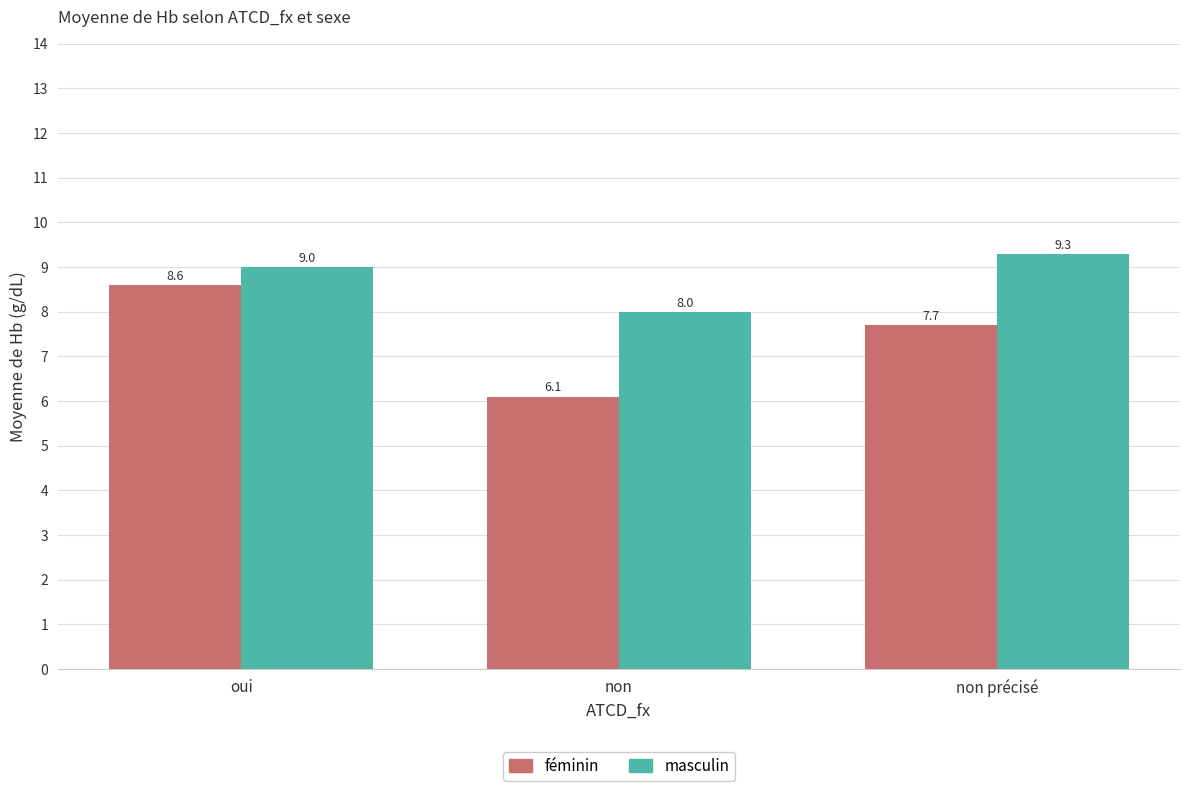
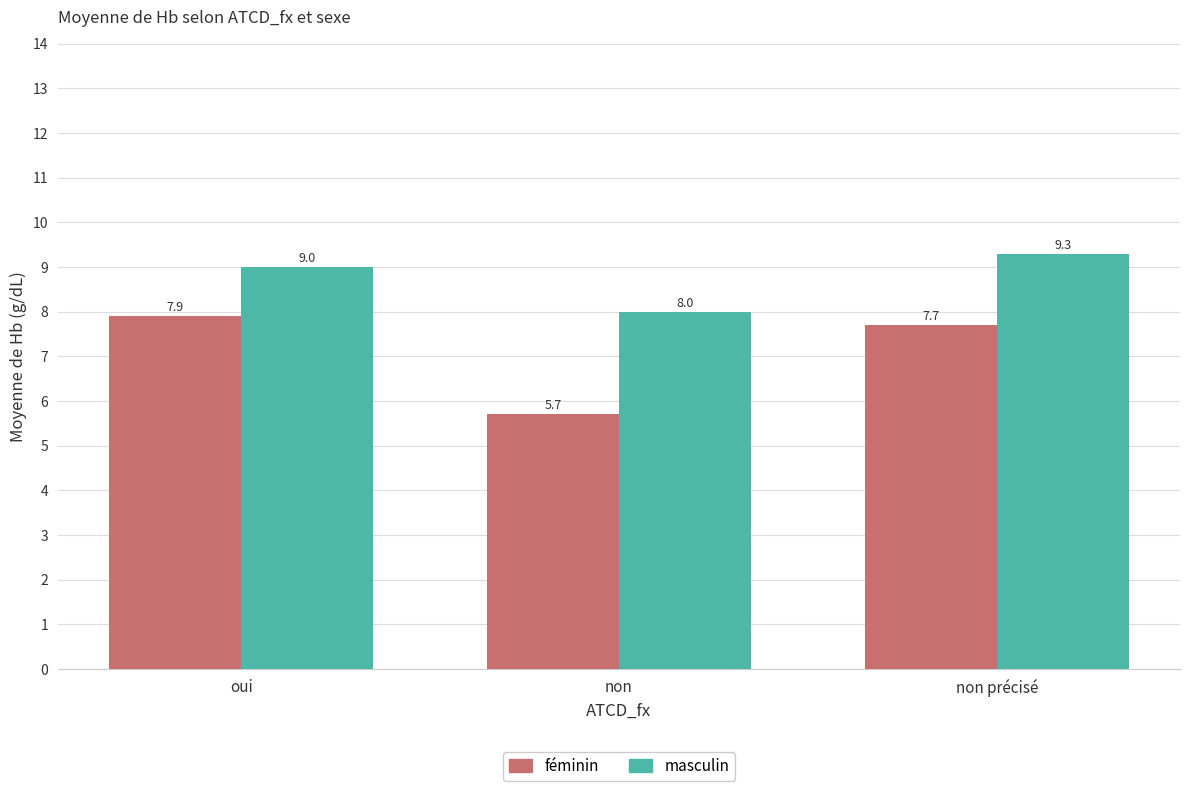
  {
    "féminin": {
-     "oui": 8.6,
-     "non": 6.1,
+     "oui": 7.9,
+     "non": 5.7,
      "non précisé": 7.7
    },
    "masculin": {
      "oui": 9.0,
      "non": 8.0,
      "non précisé": 9.3
    }
  }
